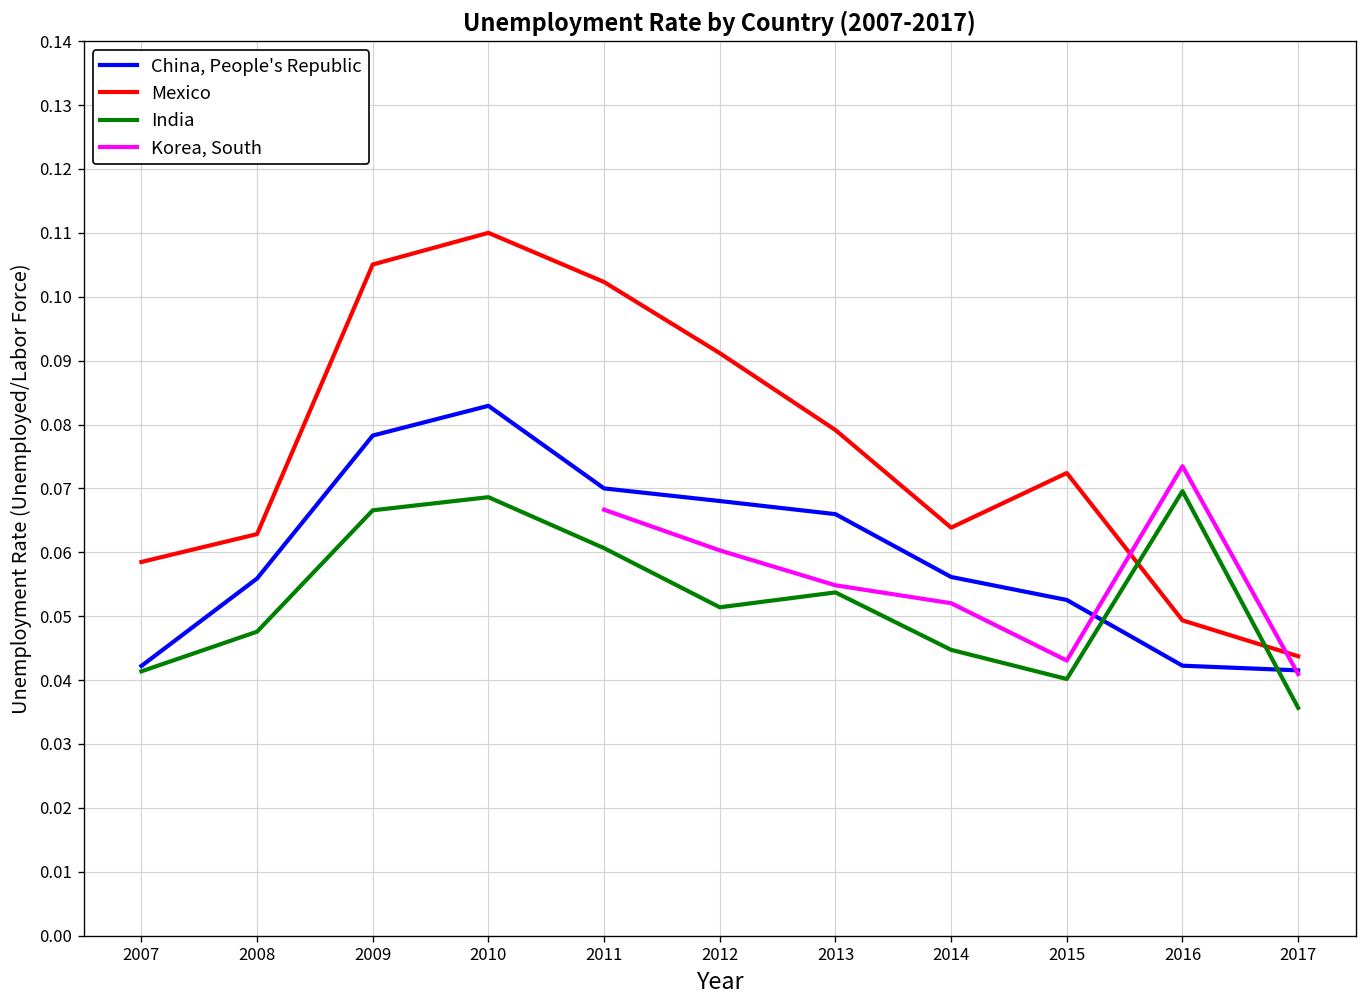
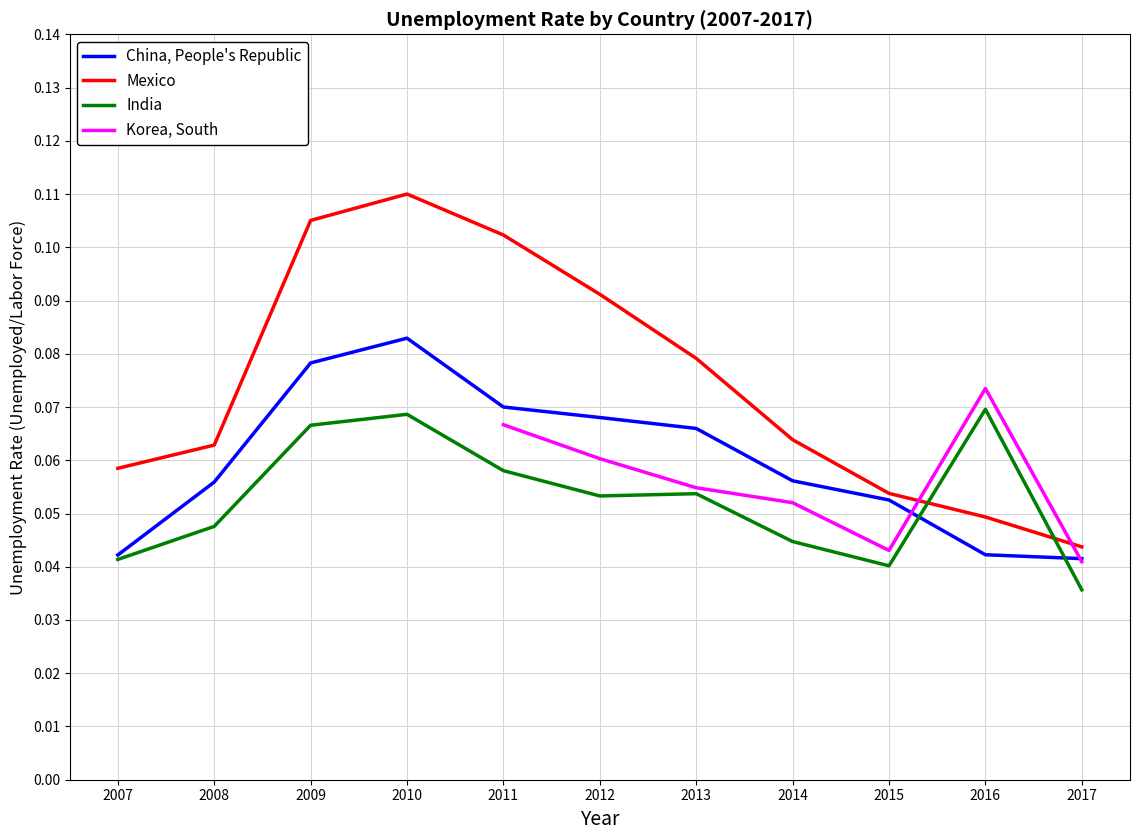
  {
    "China, People's Republic": {
      "2007": 0.042,
      "2008": 0.056,
      "2009": 0.078,
      "2010": 0.083,
      "2011": 0.070,
      "2012": 0.068,
      "2013": 0.066,
      "2014": 0.056,
      "2015": 0.053,
      "2016": 0.042,
      "2017": 0.042
    },
    "Mexico": {
      "2007": 0.058,
      "2008": 0.063,
      "2009": 0.105,
      "2010": 0.110,
      "2011": 0.102,
      "2012": 0.091,
      "2013": 0.079,
      "2014": 0.064,
-     "2015": 0.072,
+     "2015": 0.054,
      "2016": 0.049,
      "2017": 0.044
    },
    "India": {
      "2007": 0.041,
      "2008": 0.048,
      "2009": 0.067,
      "2010": 0.069,
-     "2011": 0.061,
-     "2012": 0.051,
+     "2011": 0.058,
+     "2012": 0.053,
      "2013": 0.054,
      "2014": 0.045,
      "2015": 0.040,
      "2016": 0.070,
      "2017": 0.036
    },
    "Korea, South": {
      "2011": 0.067,
      "2012": 0.060,
      "2013": 0.055,
      "2014": 0.052,
      "2015": 0.043,
      "2016": 0.073,
      "2017": 0.041
    }
  }
